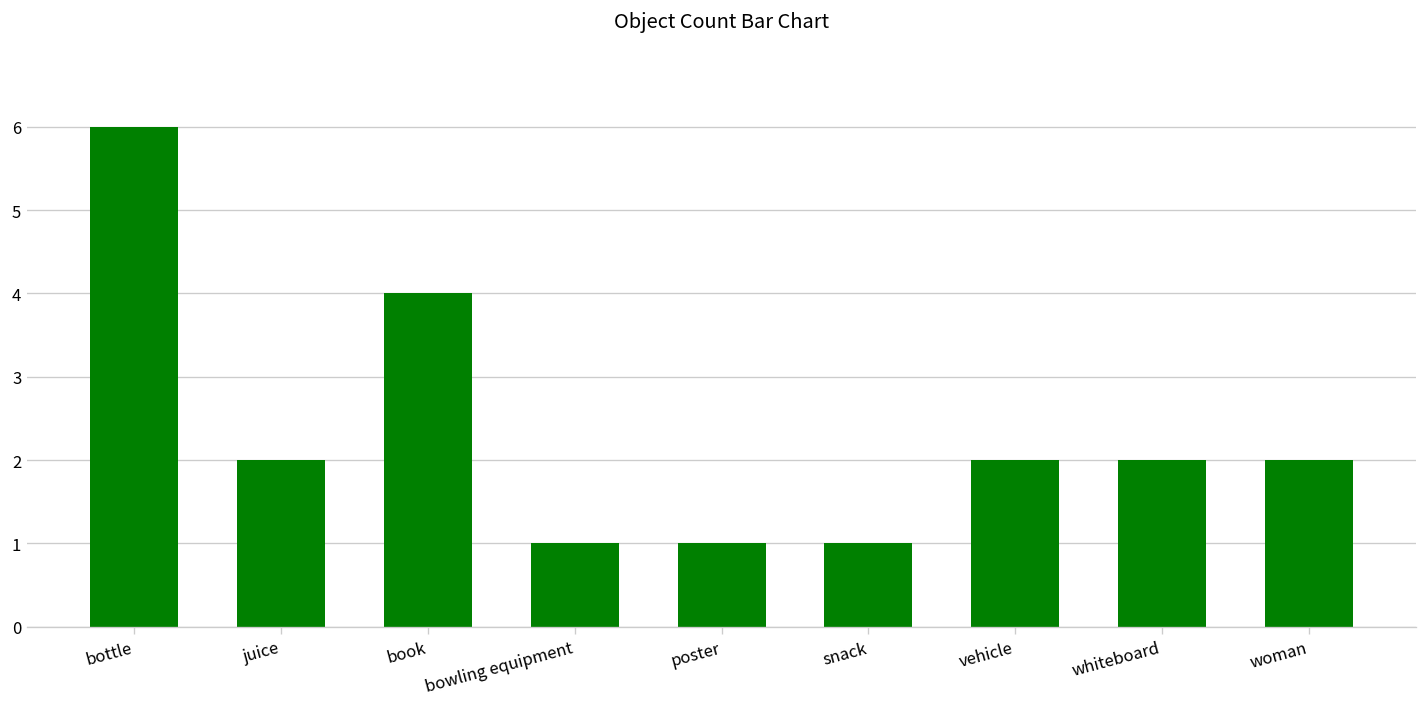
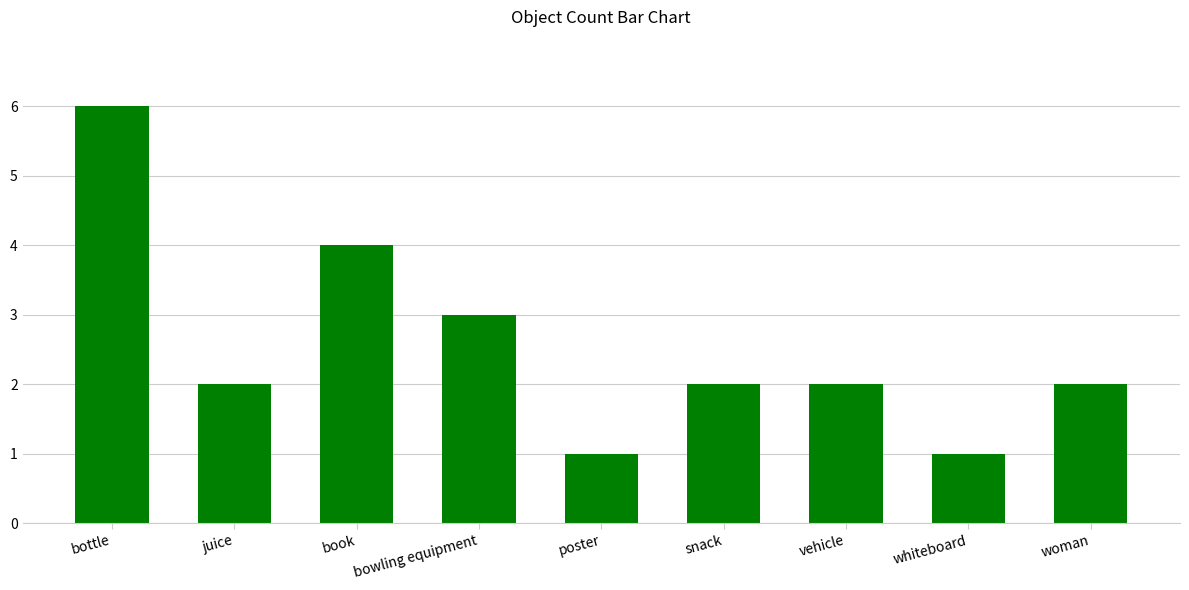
  {
    "bottle": 6,
    "juice": 2,
    "book": 4,
-   "bowling equipment": 1,
+   "bowling equipment": 3,
    "poster": 1,
-   "snack": 1,
+   "snack": 2,
    "vehicle": 2,
-   "whiteboard": 2,
+   "whiteboard": 1,
    "woman": 2
  }
